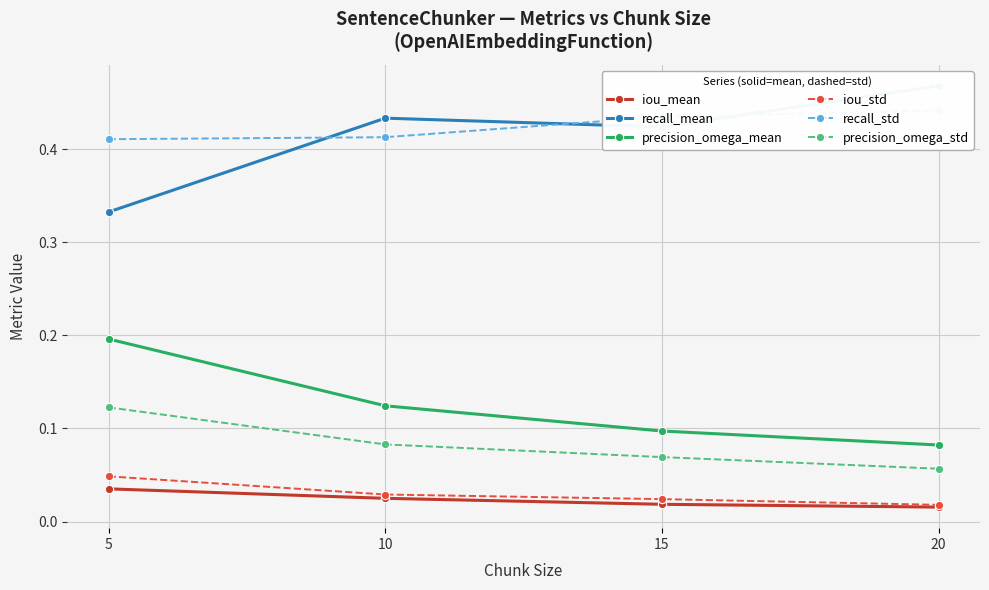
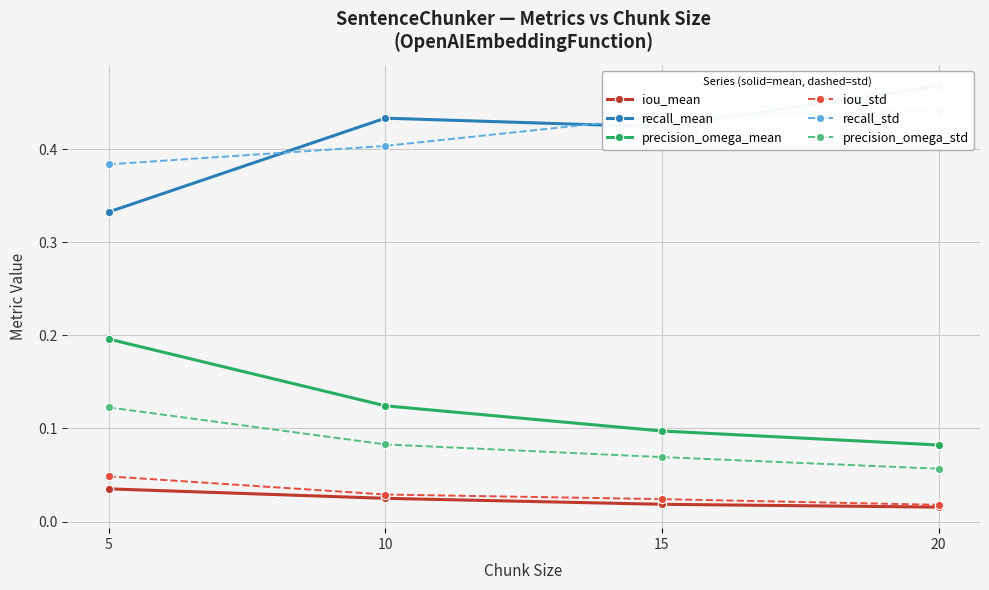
  {
    "recall_mean": {
      "5": 0.33,
      "10": 0.43
    },
    "recall_std": {
-     "5": 0.41,
-     "10": 0.41
+     "5": 0.38,
+     "10": 0.40
    }
  }
